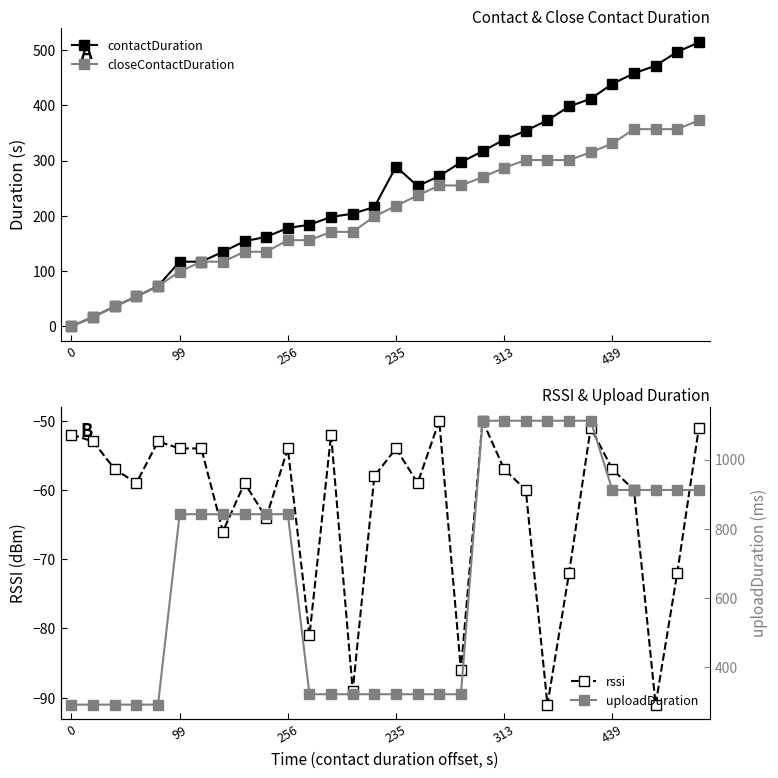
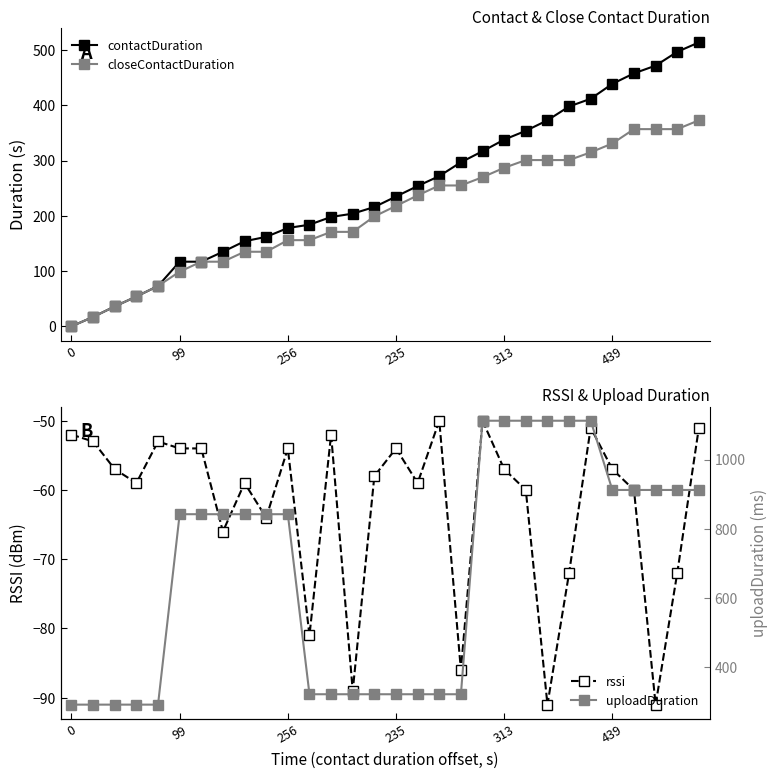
  {
    "Contact & Close Contact Duration": {
      "contactDuration": {
        "99": 120,
        "256": 180,
-       "235": 290,
+       "235": 240,
        "313": 340,
        "439": 440
      },
      "closeContactDuration": {
        "99": 100,
        "256": 160,
        "235": 220,
        "313": 290,
        "439": 330
      }
    }
  }
